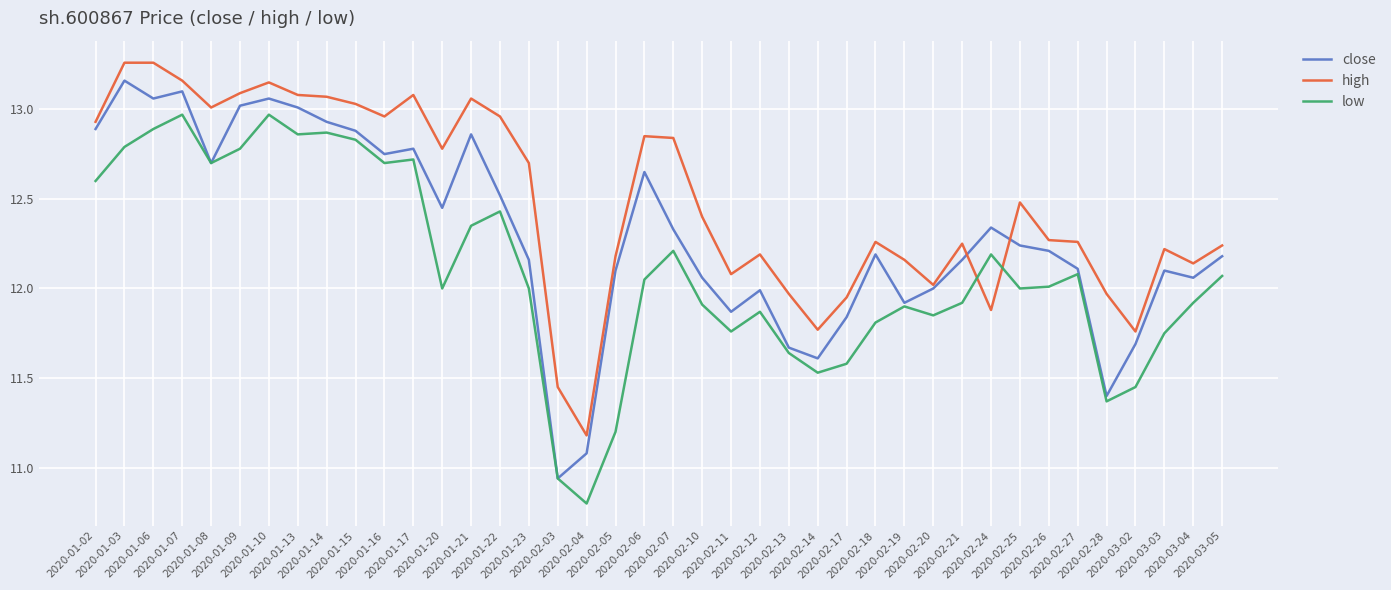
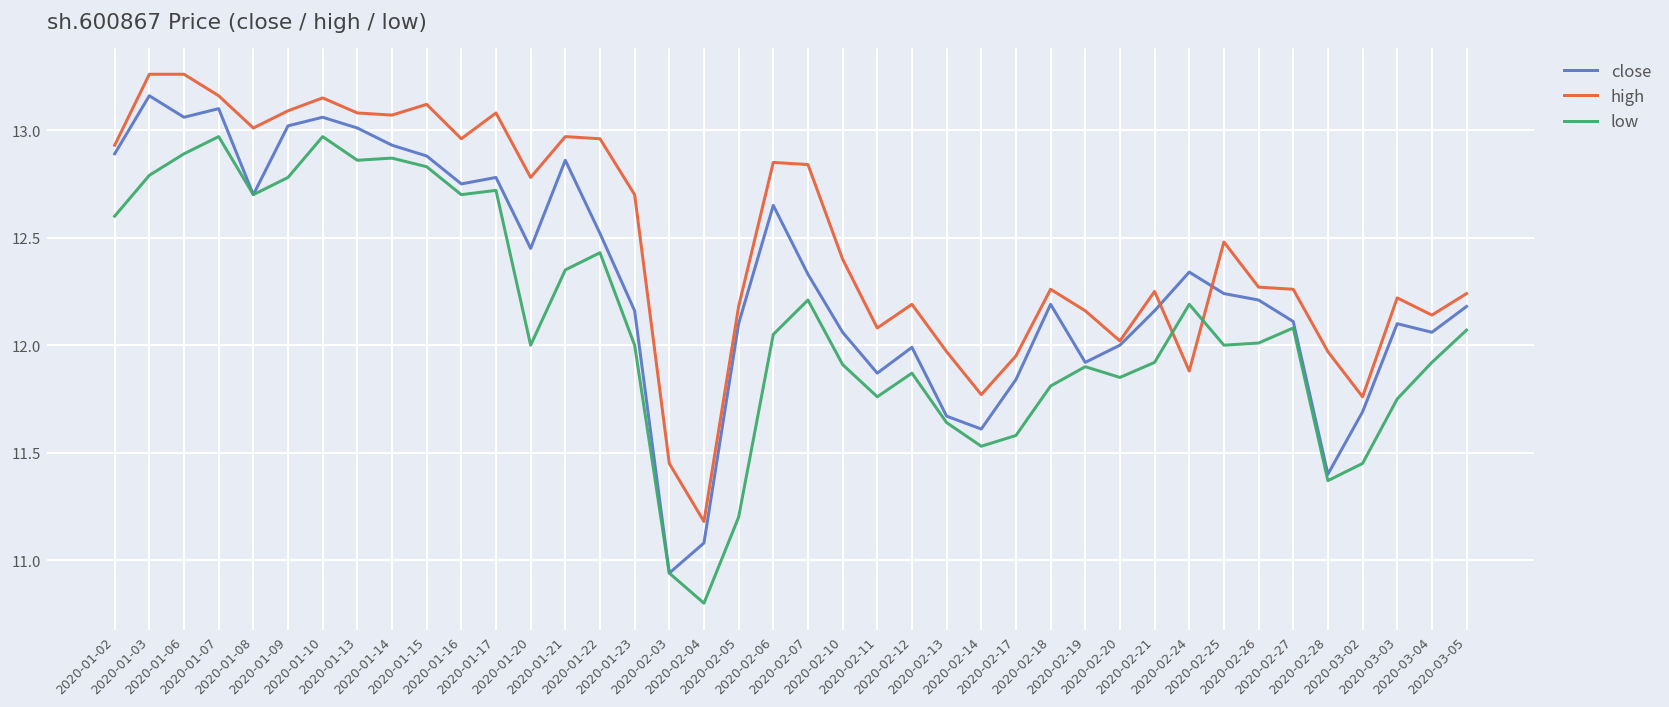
  {
    "close": {
      "2020-01-02": 12.89,
      "2020-01-03": 13.16,
      "2020-01-06": 13.06,
      "2020-01-07": 13.10,
      "2020-01-09": 13.02,
      "2020-01-10": 13.06,
      "2020-01-13": 13.01,
      "2020-01-14": 12.93,
      "2020-01-15": 12.88,
      "2020-01-16": 12.75,
      "2020-01-17": 12.78,
      "2020-01-20": 12.45,
      "2020-01-21": 12.86,
      "2020-01-22": 12.52,
      "2020-01-23": 12.16,
      "2020-02-04": 11.08,
      "2020-02-05": 12.10,
      "2020-02-06": 12.65,
      "2020-02-07": 12.33,
      "2020-02-10": 12.06,
      "2020-02-11": 11.87,
      "2020-02-12": 11.99,
      "2020-02-13": 11.67,
      "2020-02-14": 11.61,
      "2020-02-17": 11.84,
      "2020-02-18": 12.19,
      "2020-02-19": 11.92,
      "2020-02-20": 12.00,
      "2020-02-21": 12.16,
      "2020-02-24": 12.34,
      "2020-02-25": 12.24,
      "2020-02-26": 12.21,
      "2020-02-27": 12.11,
      "2020-02-28": 11.40,
      "2020-03-02": 11.69,
      "2020-03-03": 12.10,
      "2020-03-04": 12.06,
      "2020-03-05": 12.18
    },
    "high": {
      "2020-01-02": 12.93,
      "2020-01-03": 13.26,
      "2020-01-06": 13.26,
      "2020-01-07": 13.16,
      "2020-01-08": 13.01,
      "2020-01-09": 13.09,
      "2020-01-10": 13.15,
      "2020-01-13": 13.08,
      "2020-01-14": 13.07,
-     "2020-01-15": 13.03,
+     "2020-01-15": 13.12,
      "2020-01-16": 12.96,
      "2020-01-17": 13.08,
      "2020-01-20": 12.78,
-     "2020-01-21": 13.06,
+     "2020-01-21": 12.97,
      "2020-01-22": 12.96,
      "2020-01-23": 12.70,
      "2020-02-03": 11.45,
      "2020-02-04": 11.18,
      "2020-02-05": 12.18,
      "2020-02-06": 12.85,
      "2020-02-07": 12.84,
      "2020-02-10": 12.40,
      "2020-02-11": 12.08,
      "2020-02-12": 12.19,
      "2020-02-13": 11.97,
      "2020-02-14": 11.77,
      "2020-02-17": 11.95,
      "2020-02-18": 12.26,
      "2020-02-19": 12.16,
      "2020-02-20": 12.02,
      "2020-02-21": 12.25,
      "2020-02-24": 11.88,
      "2020-02-25": 12.48,
      "2020-02-26": 12.27,
      "2020-02-27": 12.26,
      "2020-02-28": 11.97,
      "2020-03-02": 11.76,
      "2020-03-03": 12.22,
      "2020-03-04": 12.14,
      "2020-03-05": 12.24
    },
    "low": {
      "2020-01-02": 12.60,
      "2020-01-03": 12.79,
      "2020-01-06": 12.89,
      "2020-01-07": 12.97,
      "2020-01-09": 12.78,
      "2020-01-10": 12.97,
      "2020-01-13": 12.86,
      "2020-01-14": 12.87,
      "2020-01-15": 12.83,
      "2020-01-16": 12.70,
      "2020-01-17": 12.72,
      "2020-01-20": 12.00,
      "2020-01-21": 12.35,
      "2020-01-22": 12.43,
      "2020-01-23": 12.00,
      "2020-02-04": 10.80,
      "2020-02-05": 11.20,
      "2020-02-06": 12.05,
      "2020-02-07": 12.21,
      "2020-02-10": 11.91,
      "2020-02-11": 11.76,
      "2020-02-12": 11.87,
      "2020-02-13": 11.64,
      "2020-02-14": 11.53,
      "2020-02-17": 11.58,
      "2020-02-18": 11.81,
      "2020-02-19": 11.90,
      "2020-02-20": 11.85,
      "2020-02-21": 11.92,
      "2020-02-24": 12.19,
      "2020-02-25": 12.00,
      "2020-02-26": 12.01,
      "2020-02-27": 12.08,
      "2020-02-28": 11.37,
      "2020-03-02": 11.45,
      "2020-03-03": 11.75,
      "2020-03-04": 11.92,
      "2020-03-05": 12.07
    }
  }
